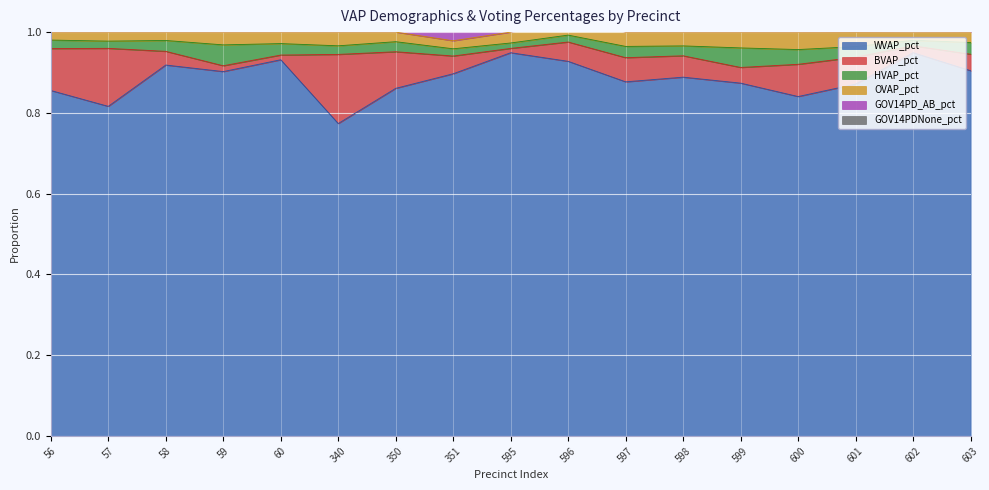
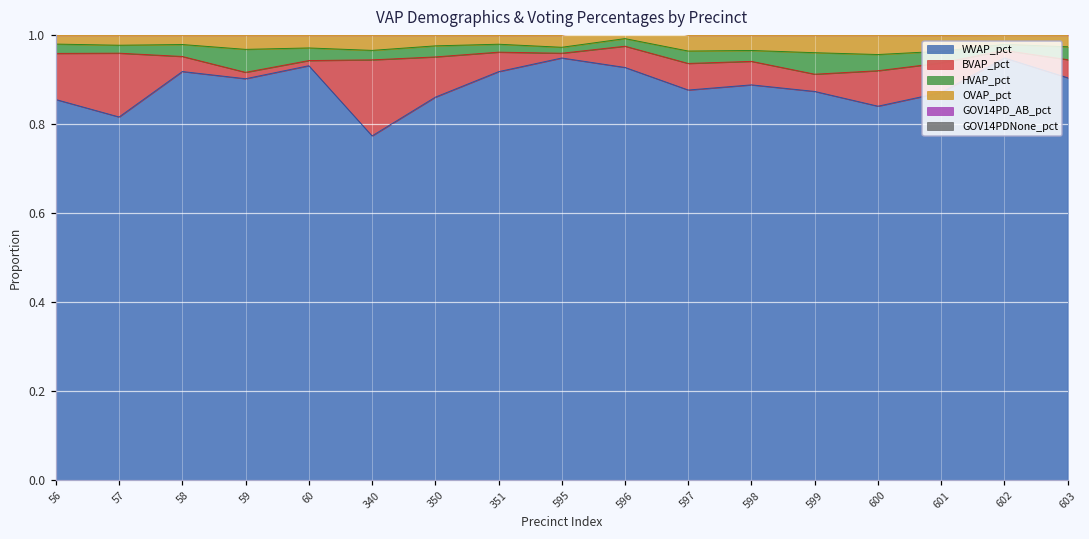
  {
    "WVAP_pct": {
      "56": 0.86,
      "57": 0.82,
      "58": 0.92,
      "59": 0.90,
      "60": 0.93,
      "340": 0.77,
      "350": 0.86,
-     "351": 0.90,
+     "351": 0.92,
      "595": 0.95,
      "596": 0.93,
      "597": 0.88,
      "598": 0.89,
      "599": 0.87,
      "600": 0.84,
      "603": 0.90
    },
    "BVAP_pct": {
      "56": 0.10,
      "57": 0.14,
      "58": 0.03,
      "59": 0.01,
      "60": 0.01,
      "340": 0.17,
      "350": 0.09,
      "351": 0.04,
      "595": 0.01,
      "596": 0.05,
      "597": 0.06,
      "598": 0.05,
      "599": 0.04,
      "600": 0.08,
      "603": 0.04
    },
    "HVAP_pct": {
      "56": 0.02,
      "57": 0.02,
      "58": 0.03,
      "59": 0.05,
      "60": 0.03,
      "340": 0.02,
      "350": 0.02,
      "351": 0.02,
      "595": 0.01,
      "596": 0.02,
      "597": 0.03,
      "598": 0.02,
      "599": 0.05,
      "600": 0.04,
      "603": 0.03
    },
    "OVAP_pct": {
      "56": 0.02,
      "57": 0.02,
      "58": 0.02,
      "59": 0.03,
      "60": 0.03,
      "340": 0.03,
      "350": 0.02,
      "351": 0.02,
      "595": 0.03,
      "597": 0.04,
      "598": 0.03,
      "599": 0.04,
      "600": 0.04,
      "601": 0.04,
      "602": 0.02,
      "603": 0.03
    }
  }
